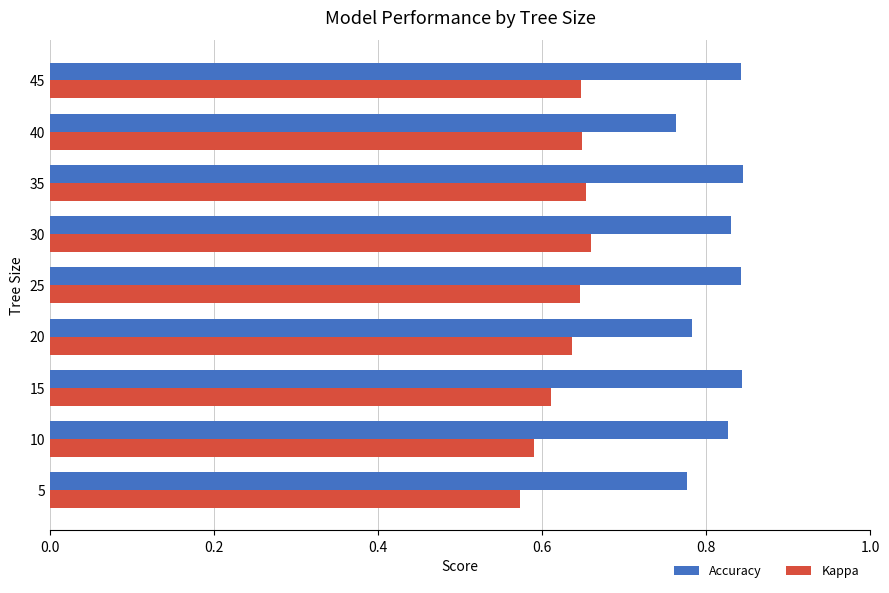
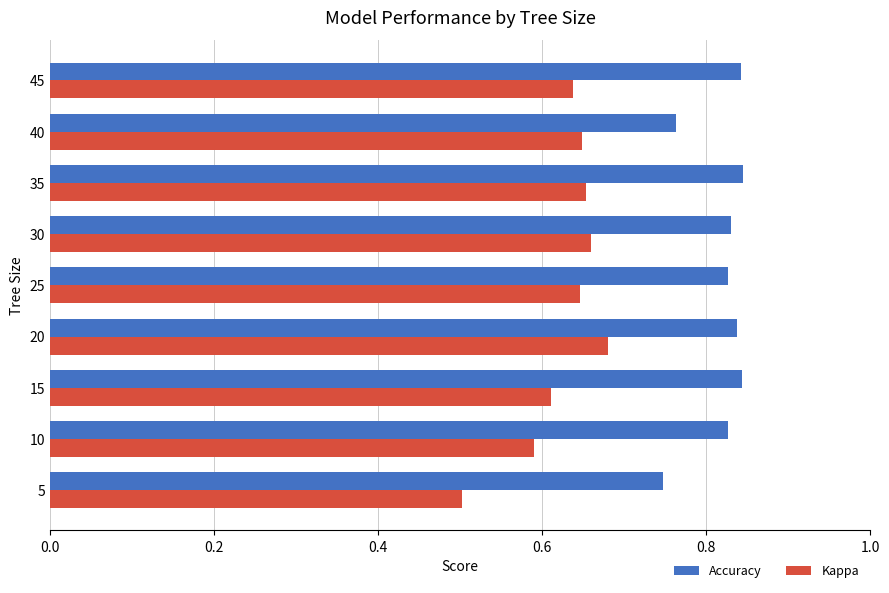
  {
    "Accuracy": {
      "45": 0.84,
      "40": 0.76,
      "35": 0.84,
      "30": 0.83,
-     "25": 0.84,
-     "20": 0.78,
+     "25": 0.83,
+     "20": 0.84,
      "15": 0.84,
      "10": 0.83,
-     "5": 0.78
+     "5": 0.75
    },
    "Kappa": {
-     "45": 0.65,
+     "45": 0.64,
      "40": 0.65,
      "35": 0.65,
      "30": 0.66,
      "25": 0.65,
-     "20": 0.64,
+     "20": 0.68,
      "15": 0.61,
      "10": 0.59,
-     "5": 0.57
+     "5": 0.50
    }
  }
